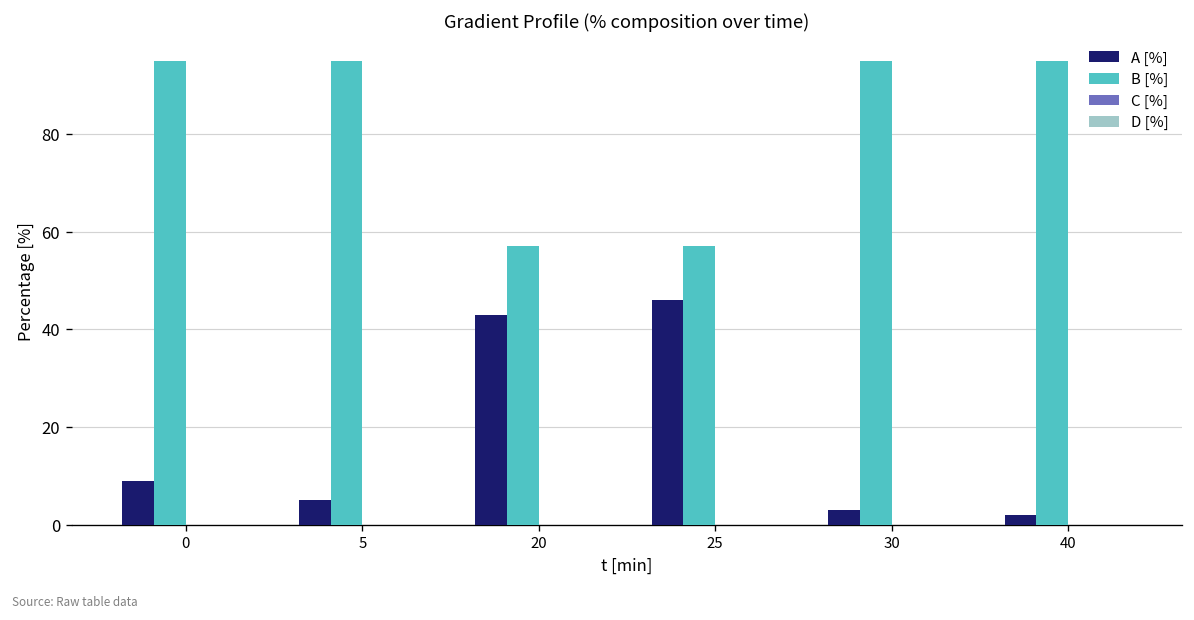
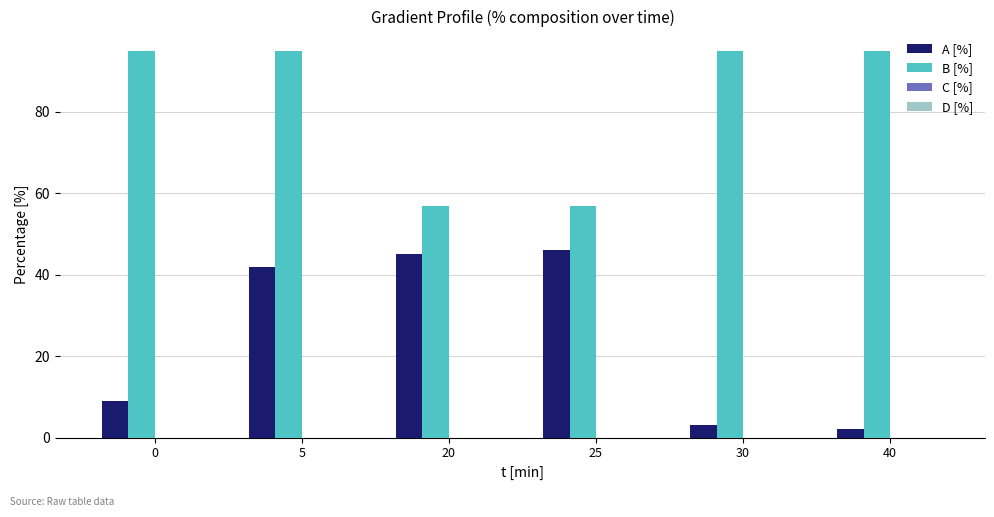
  {
    "A [%]": {
      "0": 9,
-     "5": 5,
-     "20": 43,
+     "5": 42,
+     "20": 45,
      "25": 46,
      "30": 3,
      "40": 2
    },
    "B [%]": {
      "0": 95,
      "5": 95,
      "20": 57,
      "25": 57,
      "30": 95,
      "40": 95
    },
    "C [%]": {
      "0": 0,
      "5": 0,
      "20": 0,
      "25": 0,
      "30": 0,
      "40": 0
    },
    "D [%]": {
      "0": 0,
      "5": 0,
      "20": 0,
      "25": 0,
      "30": 0,
      "40": 0
    }
  }
